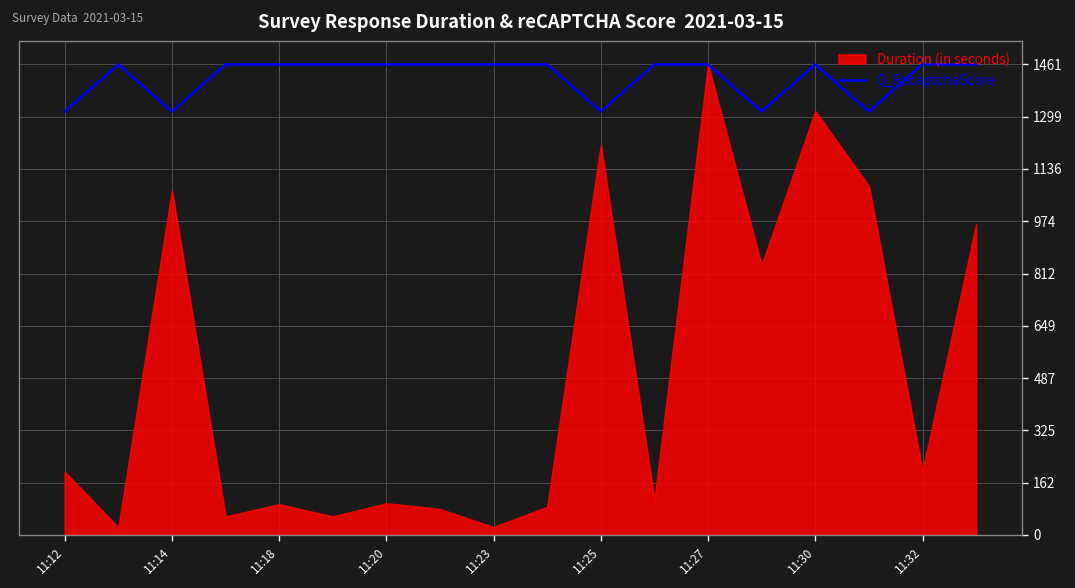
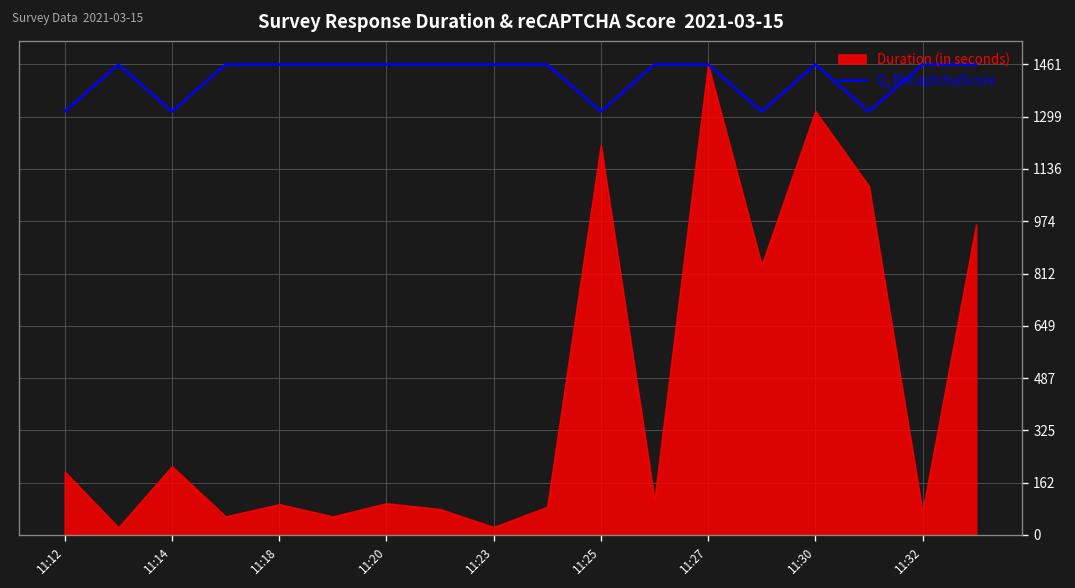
  {
    "Q_RecaptchaScore": {
      "11:12": 1310,
      "11:14": 1310,
      "11:18": 1460,
      "11:20": 1460,
      "11:23": 1460,
      "11:25": 1310,
      "11:30": 1460,
      "11:32": 1460
    },
    "Duration (in seconds)": {
      "11:12": 200,
-     "11:14": 1070,
+     "11:14": 210,
      "11:18": 100,
      "11:20": 100,
      "11:23": 20,
      "11:25": 1210,
      "11:30": 1320,
-     "11:32": 200
+     "11:32": 70
    }
  }
